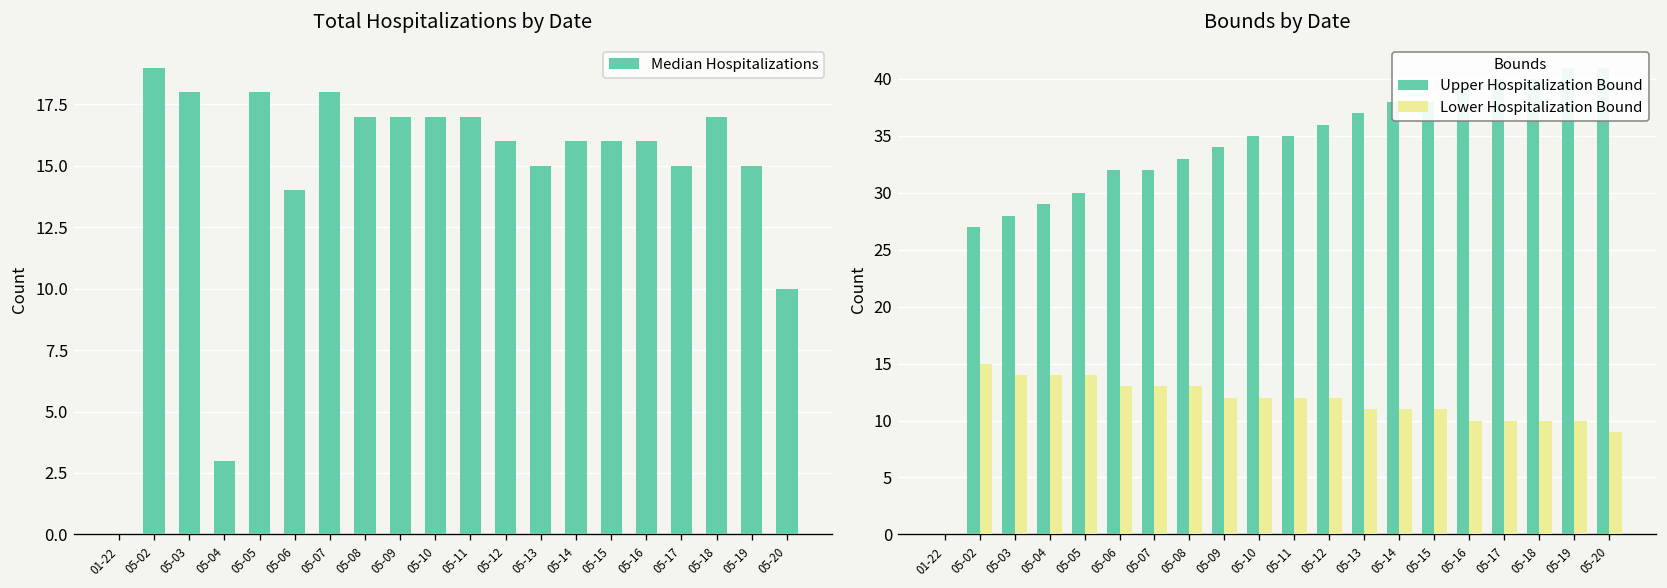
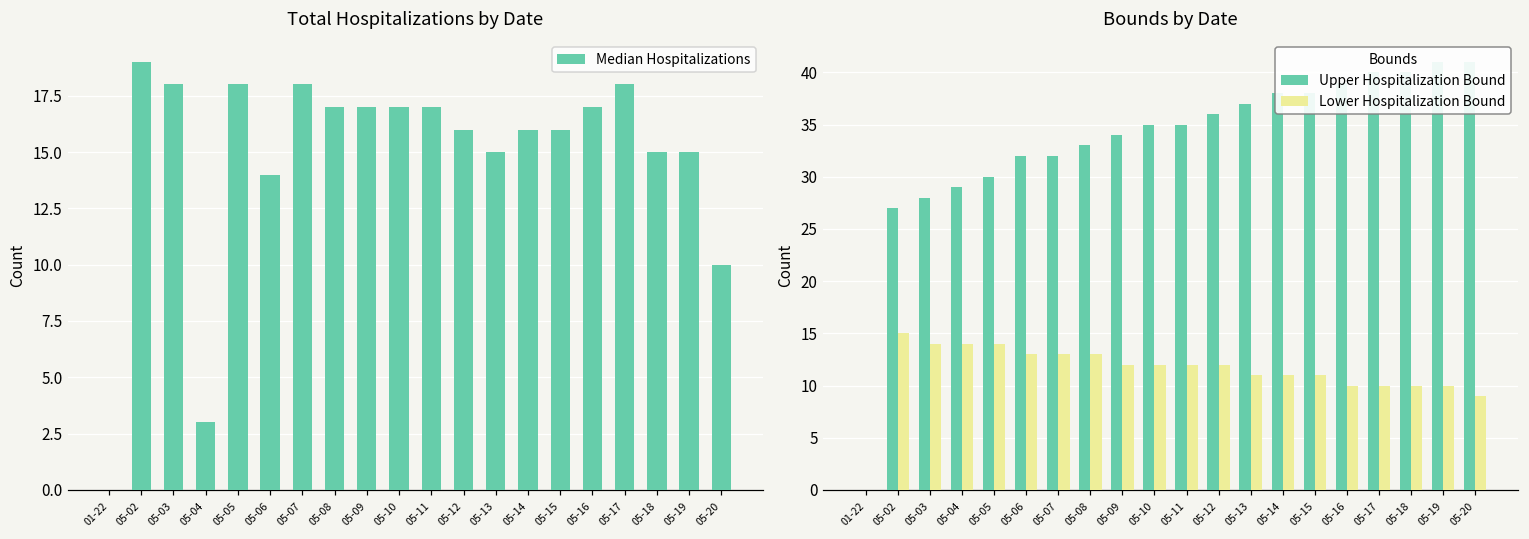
  {
    "Total Hospitalizations by Date": {
      "01-22": 0,
      "05-02": 19,
      "05-03": 18,
      "05-04": 3,
      "05-05": 18,
      "05-06": 14,
      "05-07": 18,
      "05-08": 17,
      "05-09": 17,
      "05-10": 17,
      "05-11": 17,
      "05-12": 16,
      "05-13": 15,
      "05-14": 16,
      "05-15": 16,
-     "05-16": 16,
-     "05-17": 15,
-     "05-18": 17,
+     "05-16": 17,
+     "05-17": 18,
+     "05-18": 15,
      "05-19": 15,
      "05-20": 10
    },
    "Bounds by Date": {
      "Upper Hospitalization Bound": {
        "01-22": 0,
        "05-02": 27,
        "05-03": 28,
        "05-04": 29,
        "05-05": 30,
        "05-06": 32,
        "05-07": 32,
        "05-08": 33,
        "05-09": 34,
        "05-10": 35,
        "05-11": 35,
        "05-12": 36,
        "05-13": 37
      },
      "Lower Hospitalization Bound": {
        "01-22": 0,
        "05-02": 15,
        "05-03": 14,
        "05-04": 14,
        "05-05": 14,
        "05-06": 13,
        "05-07": 13,
        "05-08": 13,
        "05-09": 12,
        "05-10": 12,
        "05-11": 12,
        "05-12": 12,
        "05-13": 11,
        "05-14": 11,
        "05-15": 11,
        "05-16": 10,
        "05-17": 10,
        "05-18": 10,
        "05-19": 10,
        "05-20": 9
      }
    }
  }
